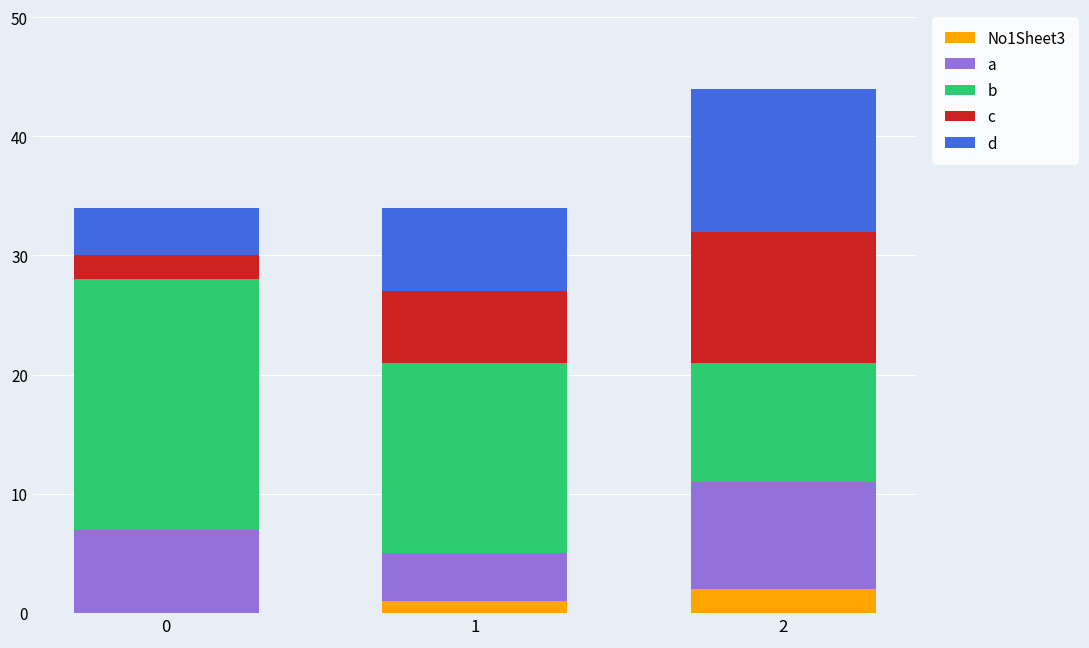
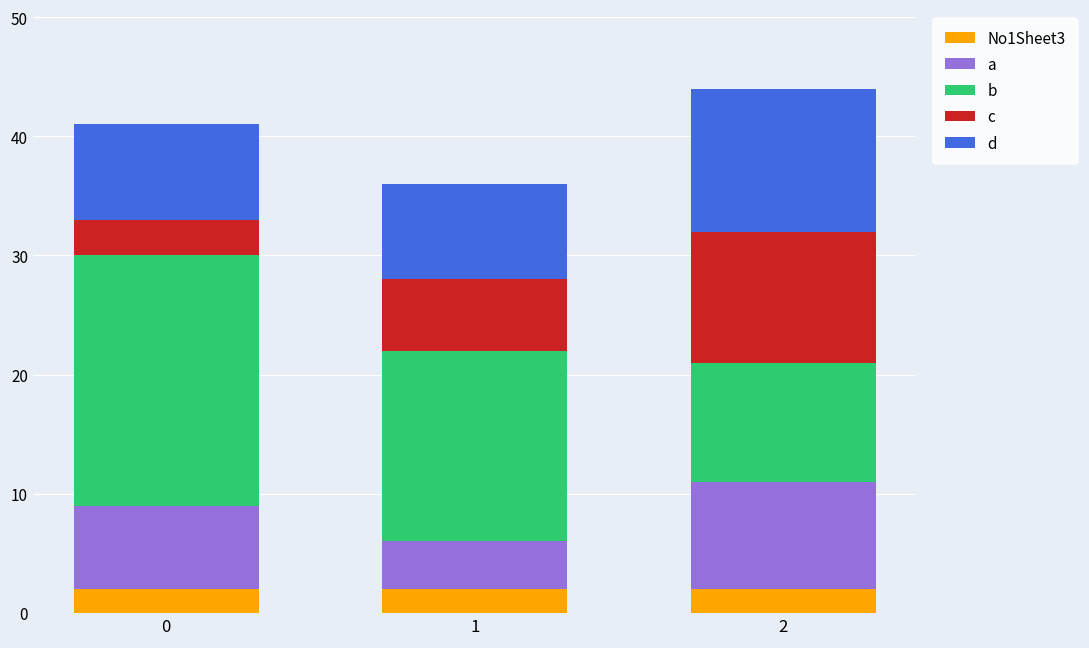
  {
    "No1Sheet3": {
-     "0": 0,
-     "1": 1,
+     "0": 2,
+     "1": 2,
      "2": 2
    },
    "b": {
      "0": 21,
      "1": 16,
      "2": 10
    },
    "c": {
-     "0": 2,
+     "0": 3,
      "1": 6,
      "2": 11
    },
    "d": {
-     "0": 4,
-     "1": 7,
+     "0": 8,
+     "1": 8,
      "2": 12
    }
  }
